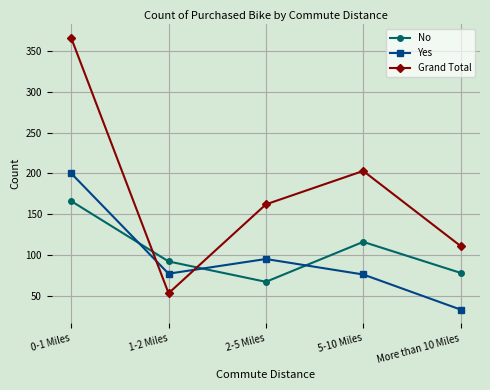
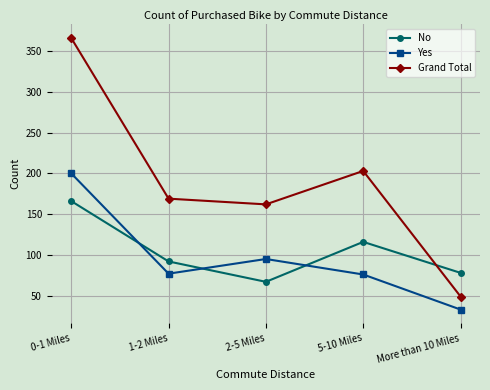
  {
    "Grand Total": {
      "0-1 Miles": 370,
-     "1-2 Miles": 50,
+     "1-2 Miles": 170,
      "2-5 Miles": 160,
      "5-10 Miles": 200,
-     "More than 10 Miles": 110
+     "More than 10 Miles": 50
    }
  }
